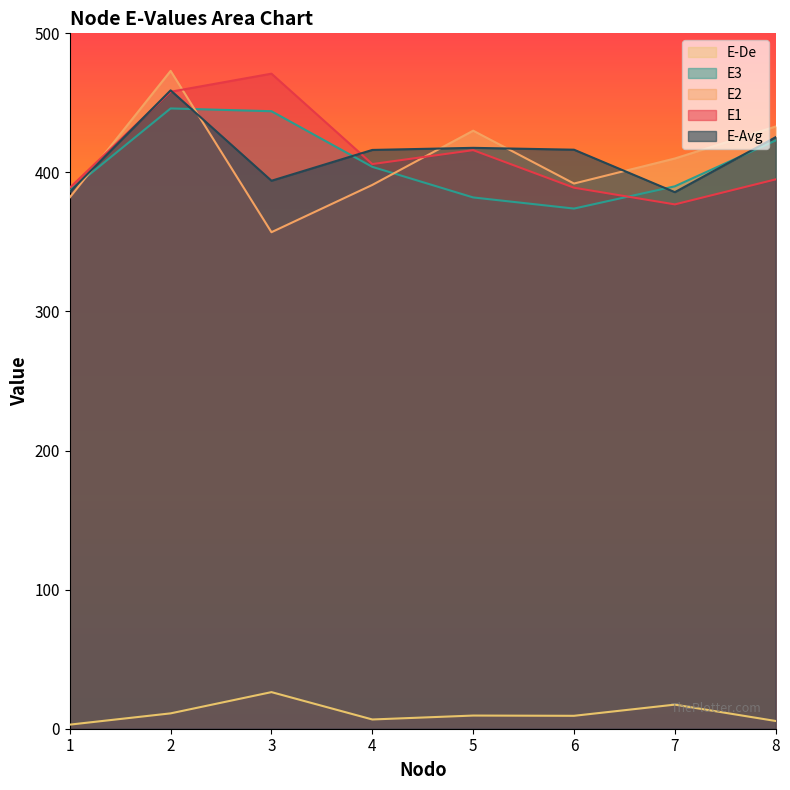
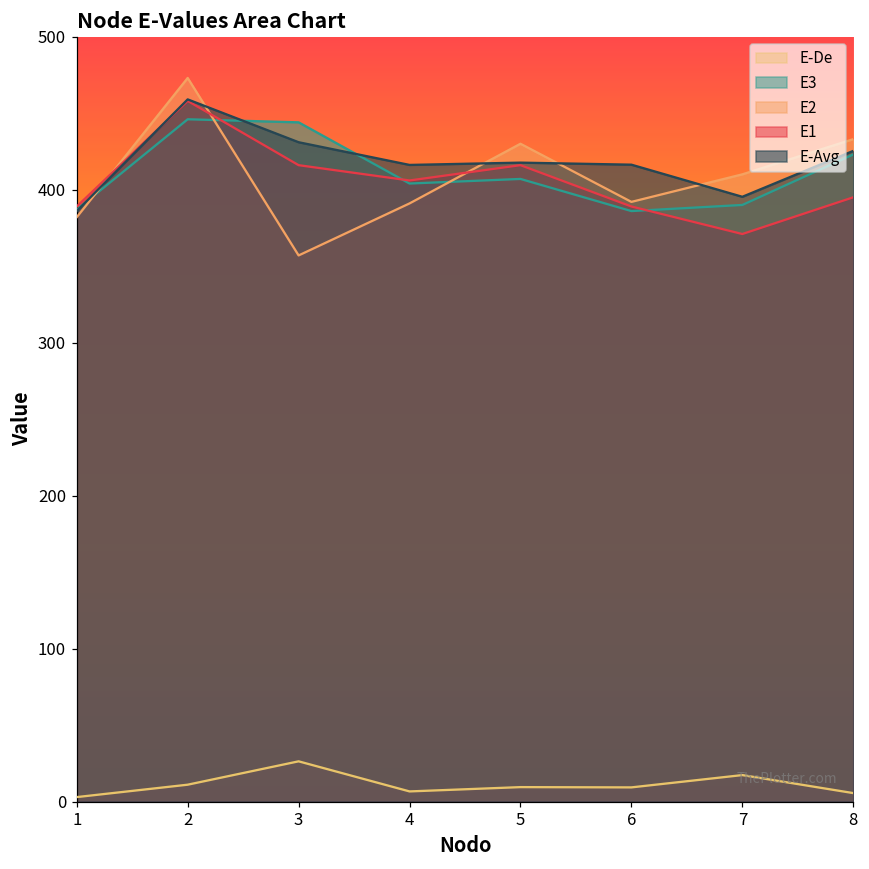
  {
    "E3": {
      "2": 446,
      "3": 444,
      "4": 404,
-     "5": 382,
-     "6": 374,
+     "5": 407,
+     "6": 386,
      "7": 390,
      "8": 423
    },
    "E1": {
      "1": 389,
-     "3": 471,
+     "3": 416,
      "4": 406,
      "6": 389,
-     "7": 377,
+     "7": 371,
      "8": 395
    },
    "E-Avg": {
-     "3": 394,
+     "3": 431,
      "4": 416,
      "6": 416,
-     "7": 386,
+     "7": 395,
      "8": 425
    }
  }
